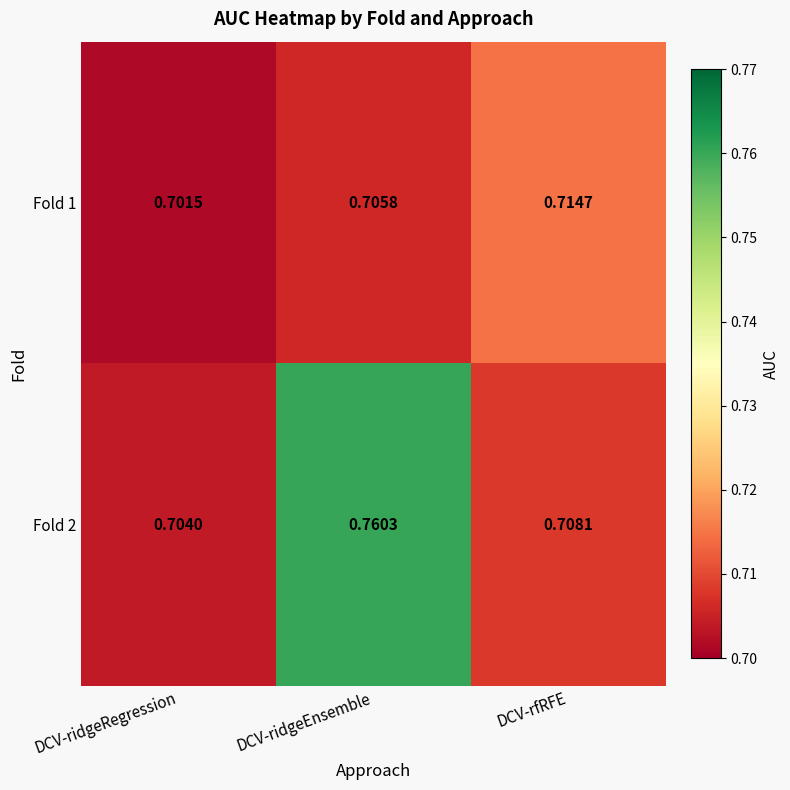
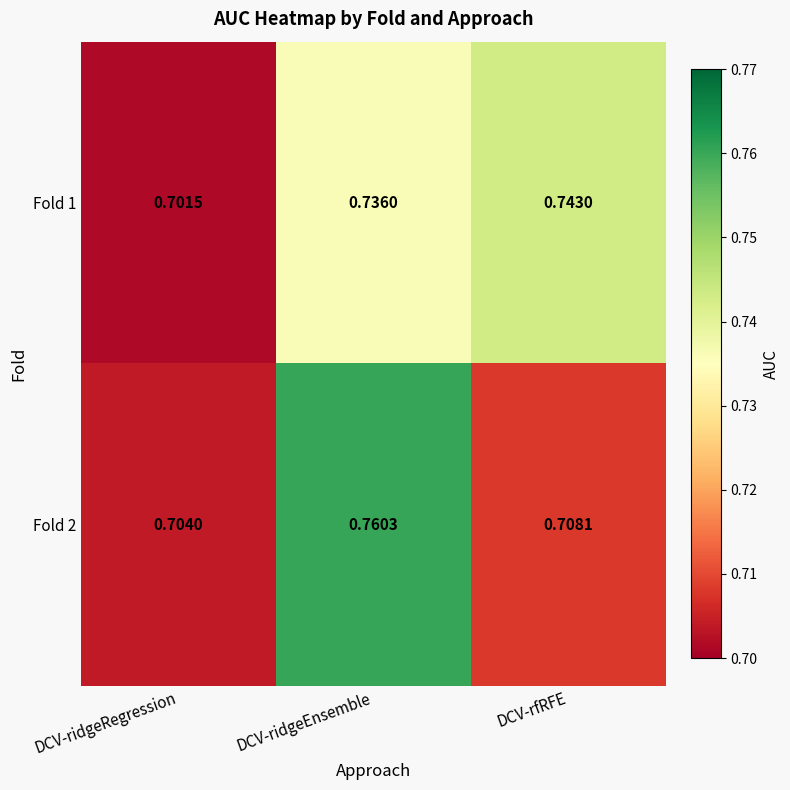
  {
    "Fold 1": {
      "DCV-ridgeRegression": 0.7015,
-     "DCV-ridgeEnsemble": 0.7058,
-     "DCV-rfRFE": 0.7147
+     "DCV-ridgeEnsemble": 0.7360,
+     "DCV-rfRFE": 0.7430
    },
    "Fold 2": {
      "DCV-ridgeRegression": 0.7040,
      "DCV-ridgeEnsemble": 0.7603,
      "DCV-rfRFE": 0.7081
    }
  }
